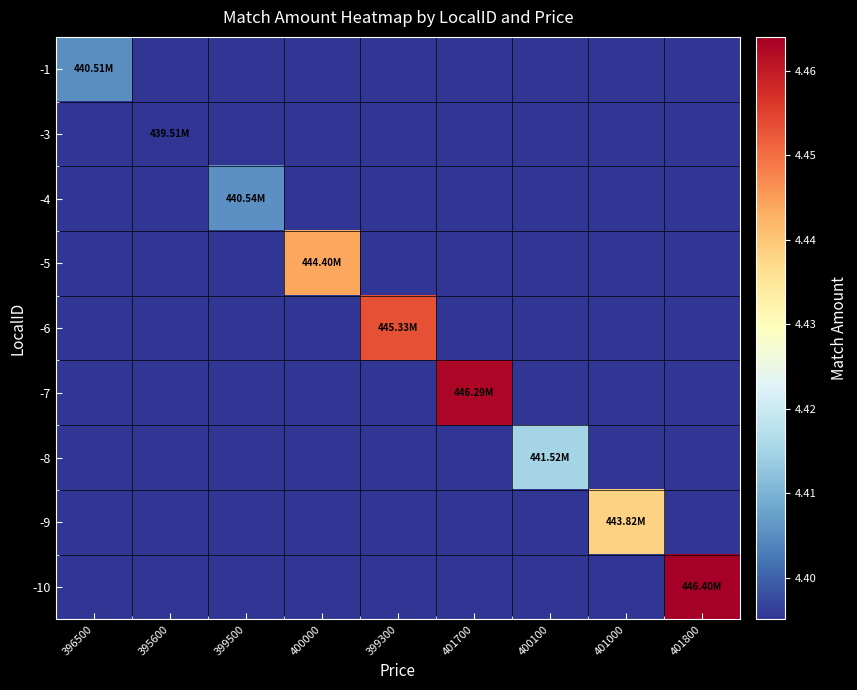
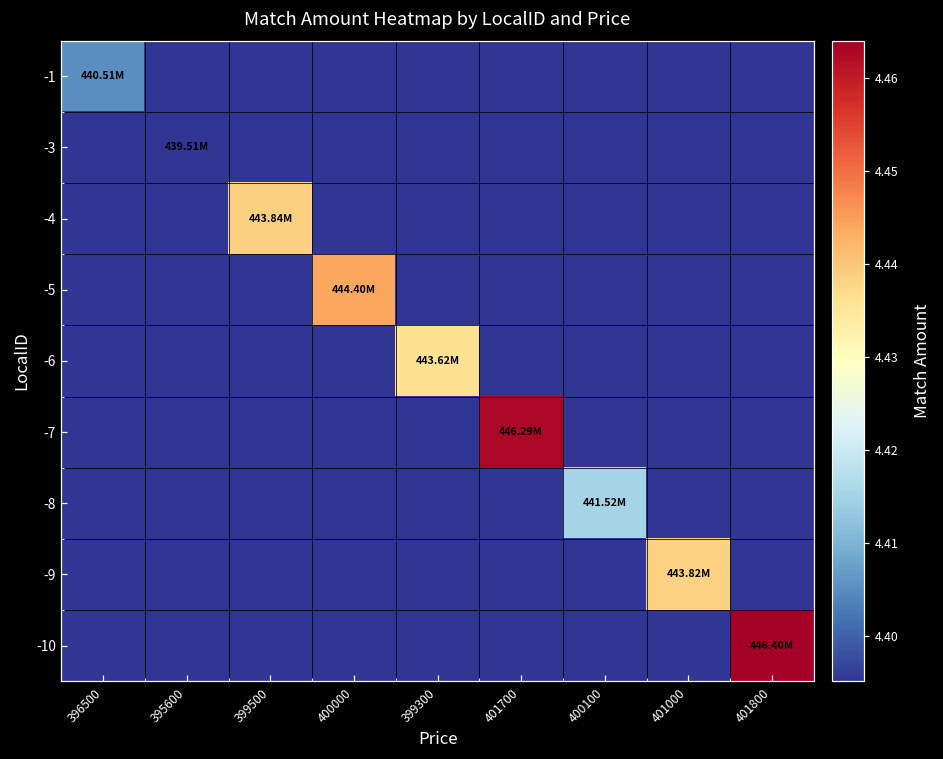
  {
    "-1": {
      "396500": "440.51M"
    },
    "-3": {
      "395600": "439.51M"
    },
    "-4": {
-     "399500": "440.54M"
+     "399500": "443.84M"
    },
    "-5": {
      "400000": "444.40M"
    },
    "-6": {
-     "399300": "445.33M"
+     "399300": "443.62M"
    },
    "-7": {
      "401700": "446.29M"
    },
    "-8": {
      "400100": "441.52M"
    },
    "-9": {
      "401000": "443.82M"
    },
    "-10": {
      "401800": "446.40M"
    }
  }
